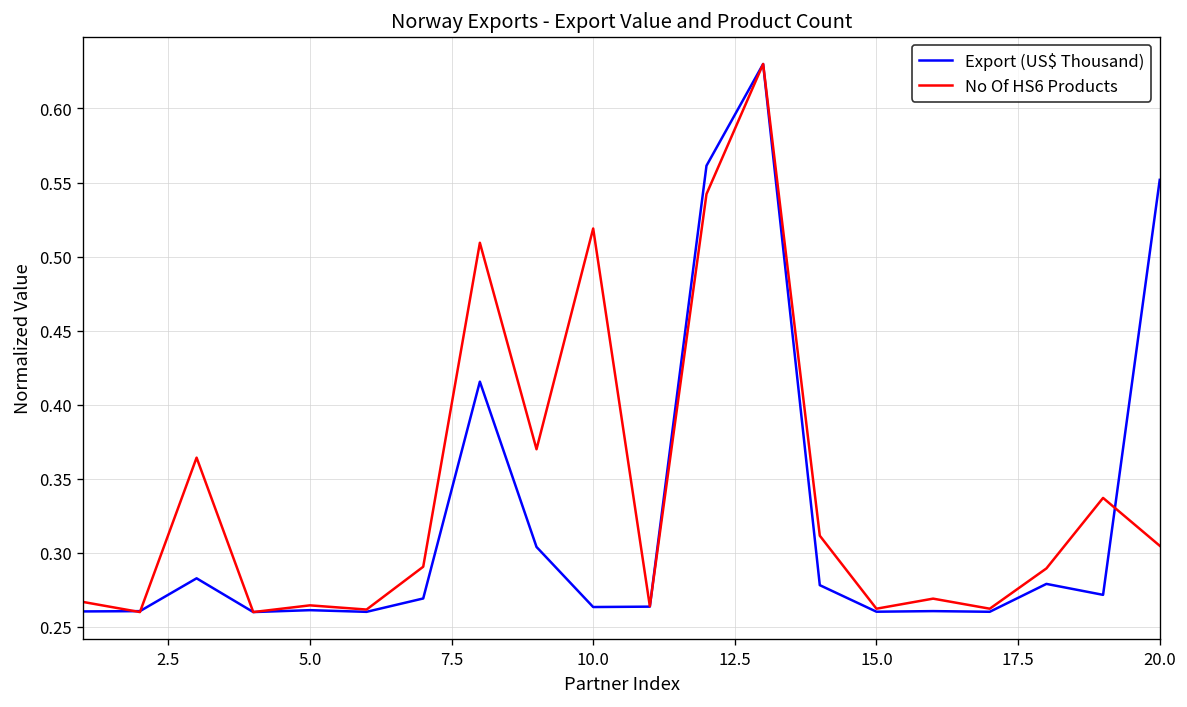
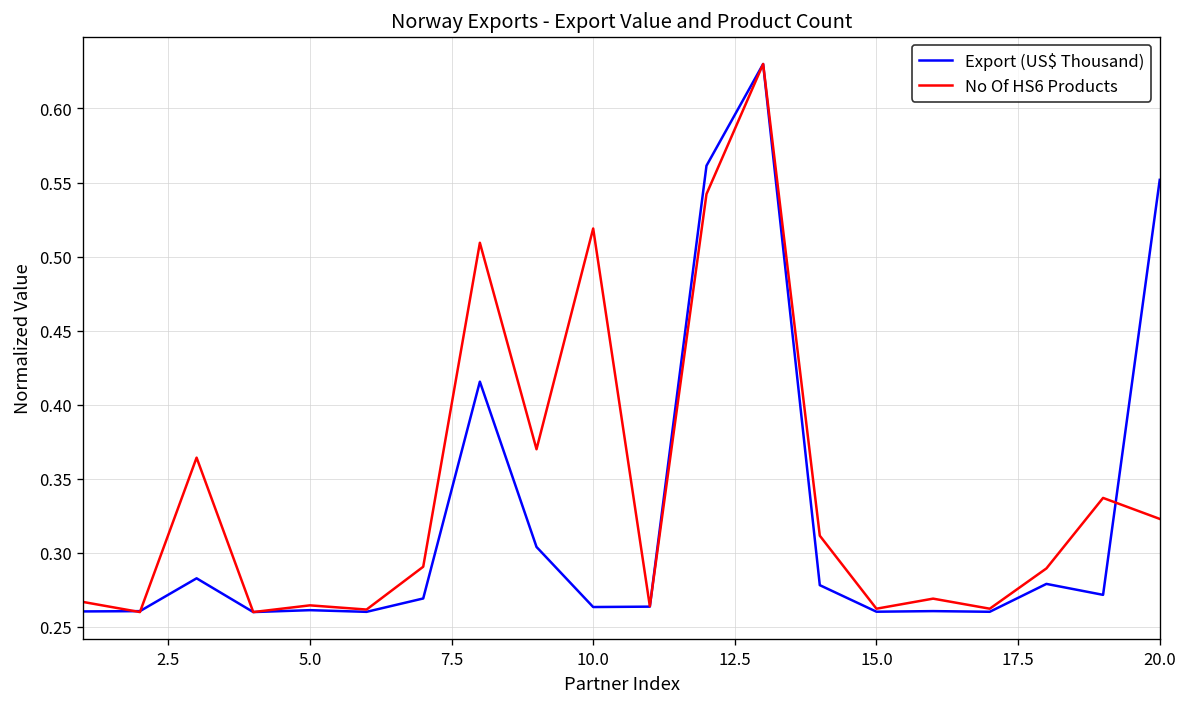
  {
    "Export (US$ Thousand)": {
      "5.0": 0.261,
      "10.0": 0.263,
      "20.0": 0.552
    },
    "No Of HS6 Products": {
      "5.0": 0.265,
      "10.0": 0.519,
-     "20.0": 0.305
+     "20.0": 0.323
    }
  }
